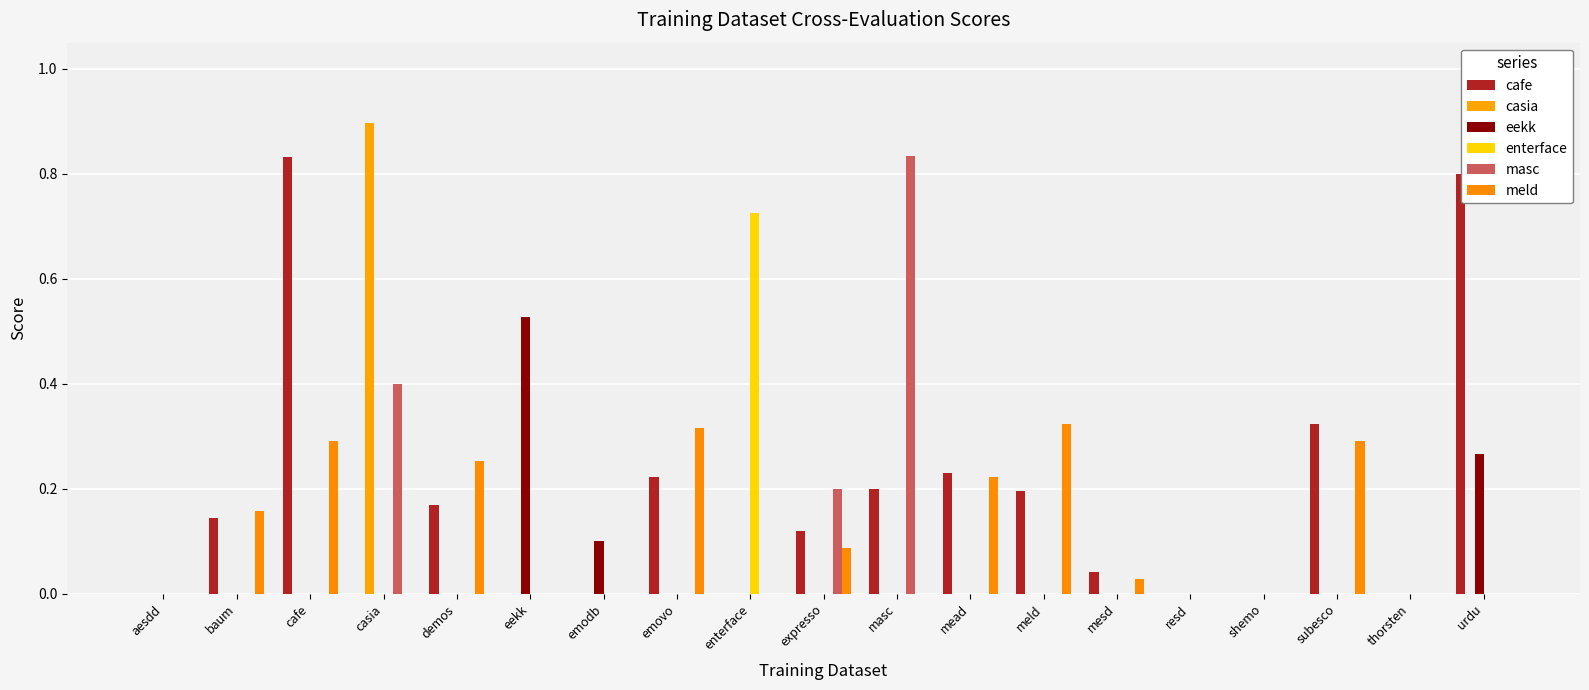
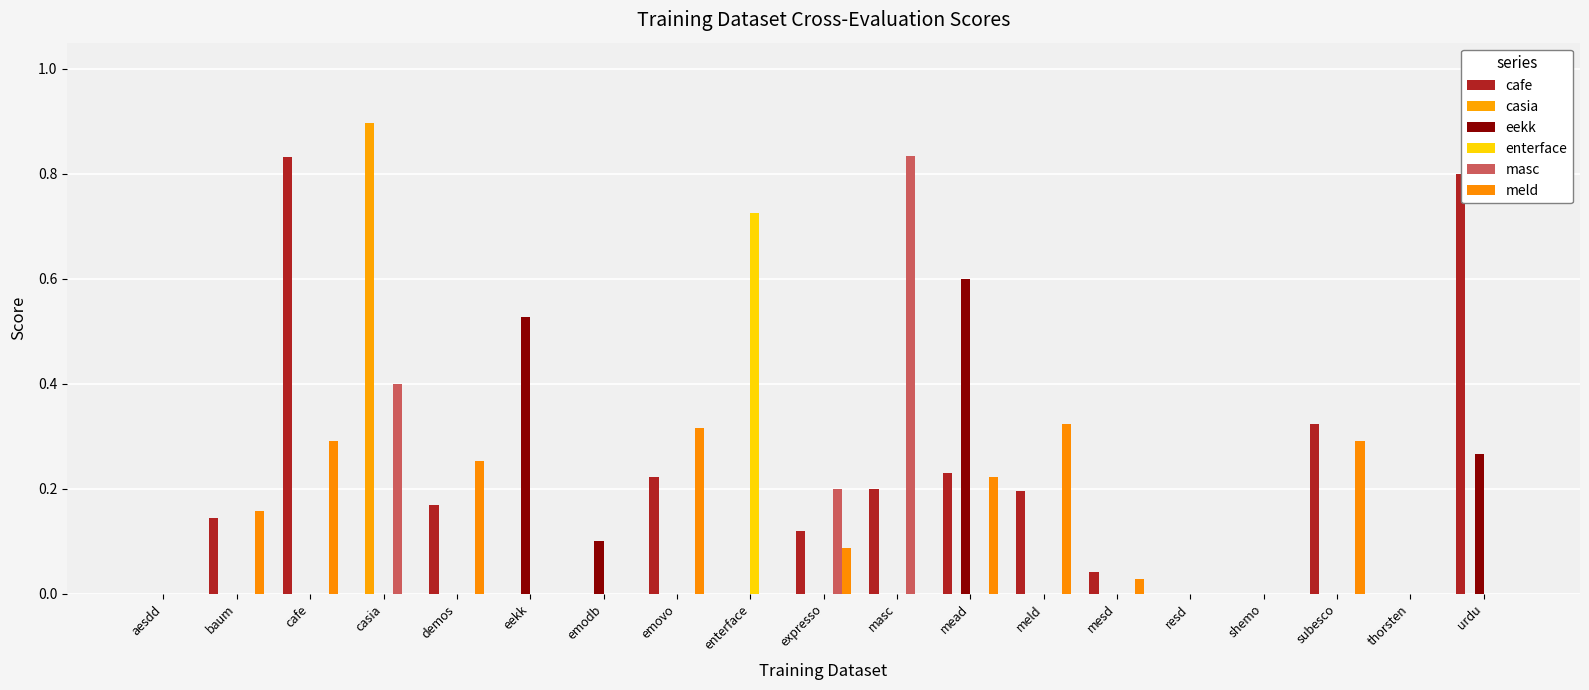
  {
    "cafe": {
      "aesdd": 0.0,
      "baum": 0.14,
      "cafe": 0.83,
      "casia": 0.0,
      "demos": 0.17,
      "eekk": 0.0,
      "emodb": 0.0,
      "emovo": 0.22,
      "enterface": 0.0,
      "expresso": 0.12,
      "masc": 0.2,
      "mead": 0.23,
      "meld": 0.2,
      "mesd": 0.04,
      "resd": 0.0,
      "shemo": 0.0,
      "subesco": 0.32,
      "thorsten": 0.0,
      "urdu": 0.8
    },
    "eekk": {
      "aesdd": 0.0,
      "baum": 0.0,
      "cafe": 0.0,
      "casia": 0.0,
      "demos": 0.0,
      "eekk": 0.53,
      "emodb": 0.1,
      "emovo": 0.0,
      "enterface": 0.0,
      "expresso": 0.0,
      "masc": 0.0,
-     "mead": 0.0,
+     "mead": 0.6,
      "meld": 0.0,
      "mesd": 0.0,
      "resd": 0.0,
      "shemo": 0.0,
      "subesco": 0.0,
      "thorsten": 0.0,
      "urdu": 0.27
    },
    "masc": {
      "aesdd": 0.0,
      "baum": 0.0,
      "cafe": 0.0,
      "casia": 0.4,
      "demos": 0.0,
      "eekk": 0.0,
      "emodb": 0.0,
      "emovo": 0.0,
      "enterface": 0.0,
      "expresso": 0.2,
      "masc": 0.83,
      "mead": 0.0,
      "meld": 0.0,
      "mesd": 0.0,
      "resd": 0.0,
      "shemo": 0.0,
      "subesco": 0.0,
      "thorsten": 0.0,
      "urdu": 0.0
    }
  }
